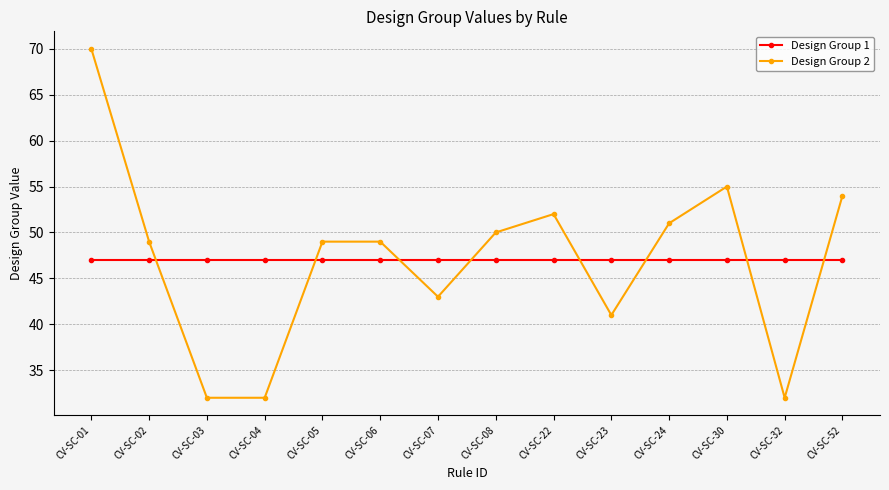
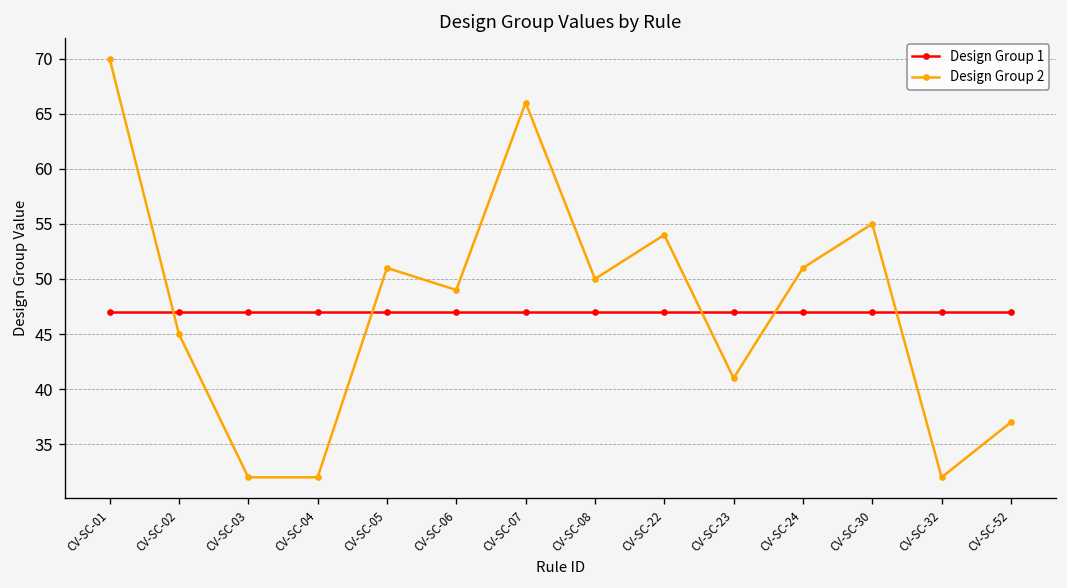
  {
    "Design Group 1": {
      "CV-SC-01": 47,
      "CV-SC-02": 47,
      "CV-SC-03": 47,
      "CV-SC-04": 47,
      "CV-SC-05": 47,
      "CV-SC-06": 47,
      "CV-SC-07": 47,
      "CV-SC-08": 47,
      "CV-SC-22": 47,
      "CV-SC-23": 47,
      "CV-SC-24": 47,
      "CV-SC-30": 47,
      "CV-SC-32": 47,
      "CV-SC-52": 47
    },
    "Design Group 2": {
      "CV-SC-01": 70,
-     "CV-SC-02": 49,
+     "CV-SC-02": 45,
      "CV-SC-03": 32,
      "CV-SC-04": 32,
-     "CV-SC-05": 49,
+     "CV-SC-05": 51,
      "CV-SC-06": 49,
-     "CV-SC-07": 43,
+     "CV-SC-07": 66,
      "CV-SC-08": 50,
-     "CV-SC-22": 52,
+     "CV-SC-22": 54,
      "CV-SC-23": 41,
      "CV-SC-24": 51,
      "CV-SC-30": 55,
      "CV-SC-32": 32,
-     "CV-SC-52": 54
+     "CV-SC-52": 37
    }
  }
